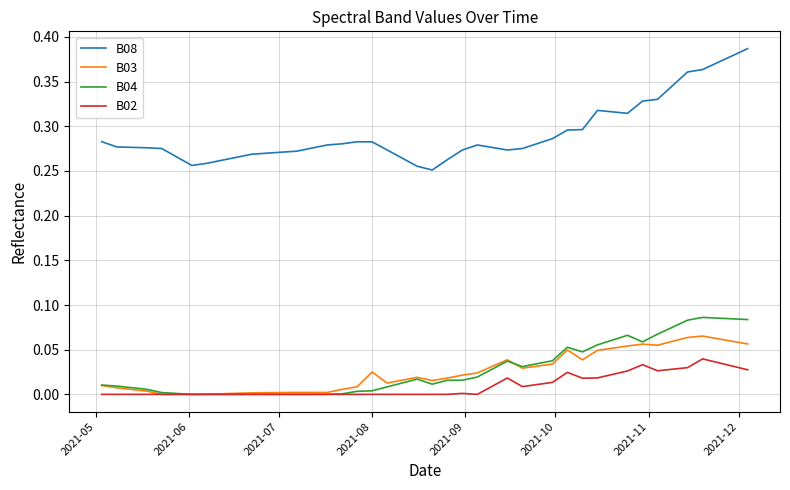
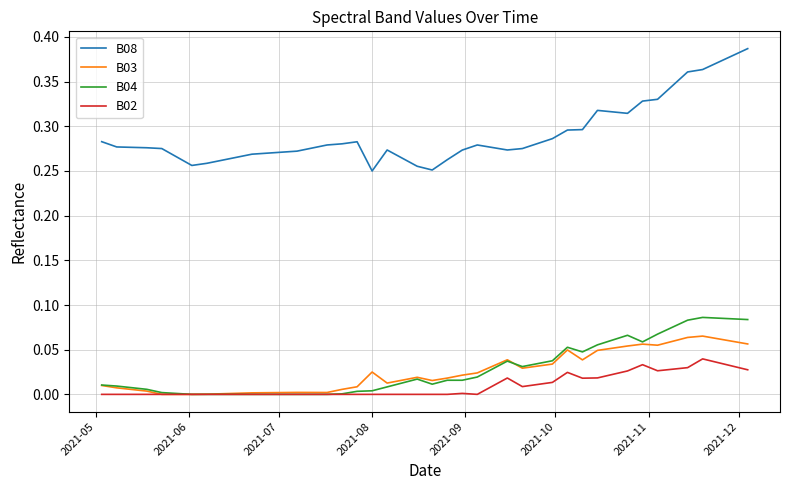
  {
    "B08": {
-     "2021-08": 0.28
+     "2021-08": 0.25
    },
    "B03": {
      "2021-08": 0.03
    },
    "B04": {
      "2021-08": 0.00
    },
    "B02": {
      "2021-08": 0.00
    }
  }
